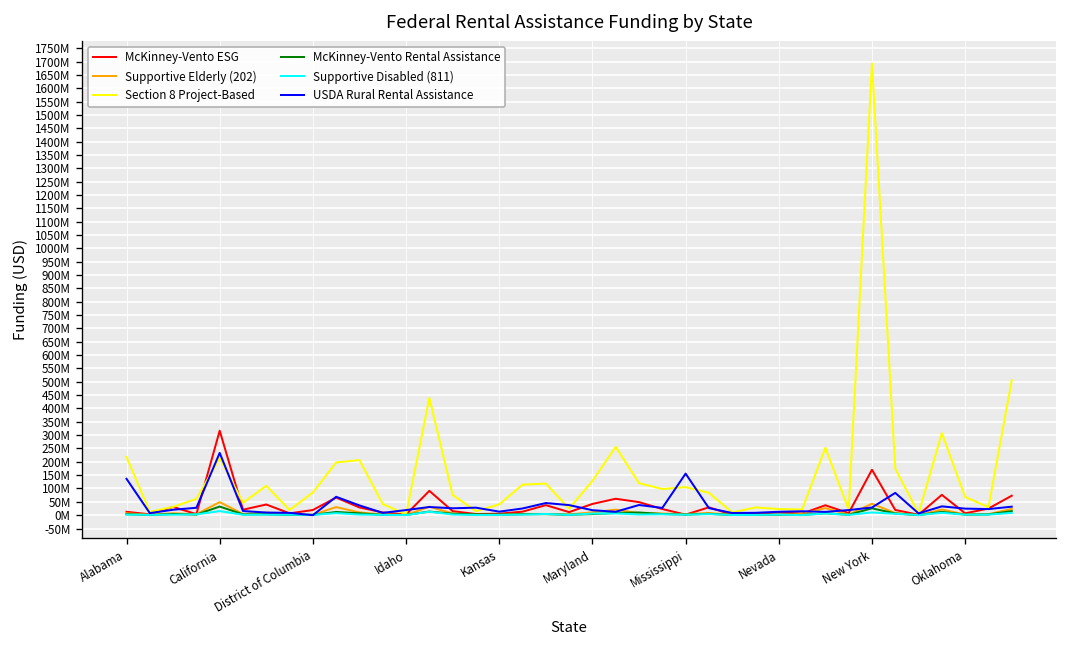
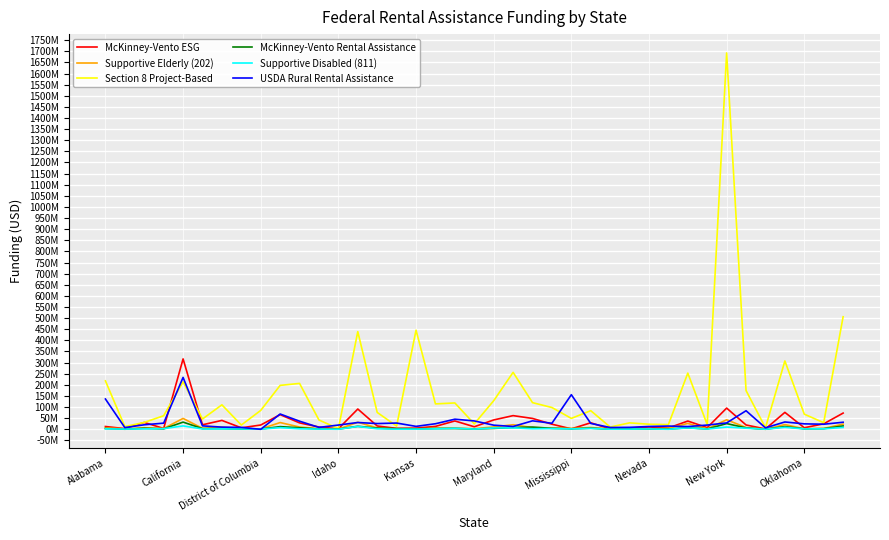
  {
    "McKinney-Vento ESG": {
      "California": 320000000,
      "District of Columbia": 20000000,
      "Maryland": 40000000,
-     "New York": 170000000
+     "New York": 100000000
    },
    "Supportive Elderly (202)": {
      "California": 50000000,
      "New York": 40000000
    },
    "Section 8 Project-Based": {
      "Alabama": 220000000,
      "California": 210000000,
      "District of Columbia": 90000000,
-     "Kansas": 40000000,
+     "Kansas": 450000000,
      "Maryland": 130000000,
-     "Mississippi": 110000000,
+     "Mississippi": 50000000,
      "New York": 1690000000,
      "Oklahoma": 70000000
    },
    "McKinney-Vento Rental Assistance": {
      "California": 30000000
    },
    "Supportive Disabled (811)": {
      "California": 20000000,
      "New York": 10000000
    },
    "USDA Rural Rental Assistance": {
      "Alabama": 140000000,
      "California": 230000000,
      "Idaho": 20000000,
      "Mississippi": 160000000,
      "Oklahoma": 20000000
    }
  }
